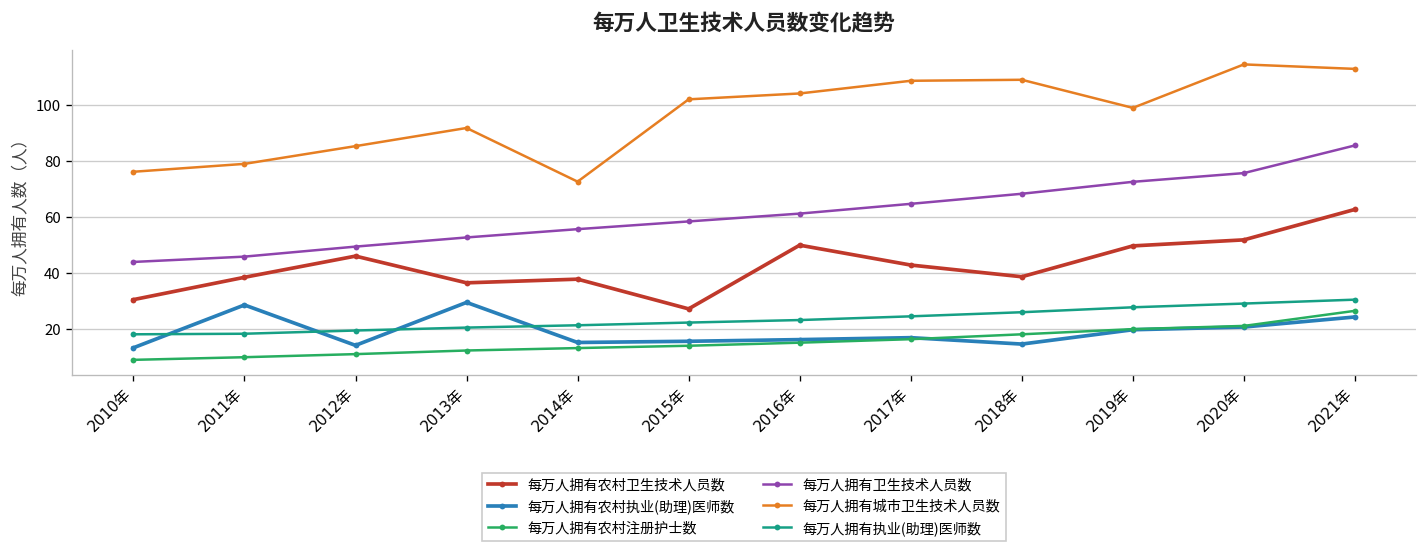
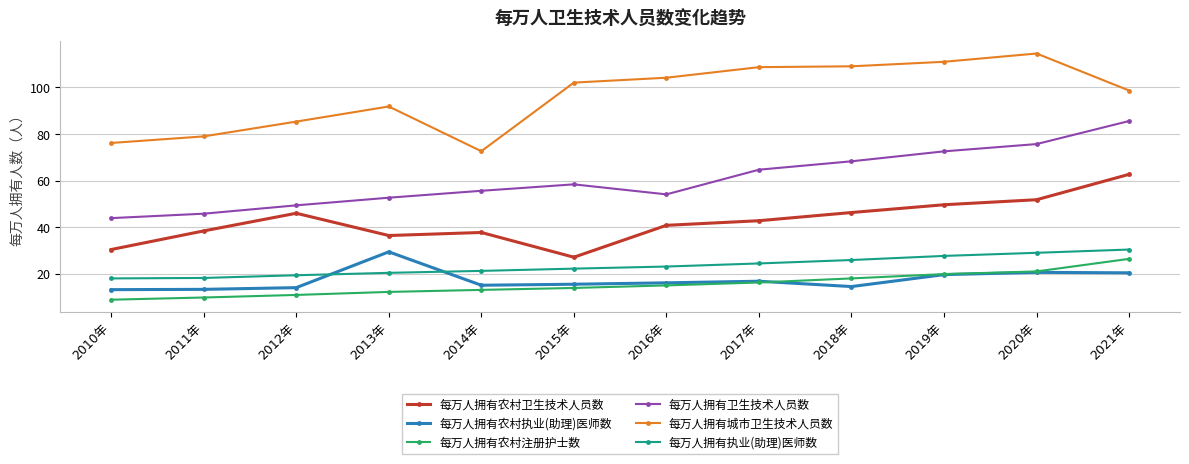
  {
    "每万人拥有农村卫生技术人员数": {
      "2010年": 30,
      "2011年": 38,
      "2012年": 46,
      "2013年": 36,
      "2014年": 38,
      "2015年": 27,
-     "2016年": 50,
+     "2016年": 41,
      "2017年": 43,
-     "2018年": 39,
+     "2018年": 46,
      "2019年": 50,
      "2020年": 52,
      "2021年": 63
    },
    "每万人拥有农村执业(助理)医师数": {
      "2010年": 13,
-     "2011年": 29,
+     "2011年": 13,
      "2012年": 14,
      "2013年": 29,
      "2014年": 15,
      "2015年": 16,
      "2016年": 16,
      "2018年": 15,
-     "2021年": 24
+     "2021年": 20
    },
    "每万人拥有卫生技术人员数": {
      "2010年": 44,
      "2011年": 46,
      "2012年": 49,
      "2013年": 53,
      "2014年": 56,
      "2015年": 58,
-     "2016年": 61,
+     "2016年": 54,
      "2017年": 65,
      "2018年": 68,
      "2019年": 73,
      "2020年": 76,
      "2021年": 86
    },
    "每万人拥有城市卫生技术人员数": {
      "2010年": 76,
      "2011年": 79,
      "2012年": 85,
      "2013年": 92,
      "2014年": 73,
      "2015年": 102,
      "2016年": 104,
      "2017年": 109,
      "2018年": 109,
-     "2019年": 99,
+     "2019年": 111,
      "2020年": 115,
-     "2021年": 113
+     "2021年": 99
    }
  }
